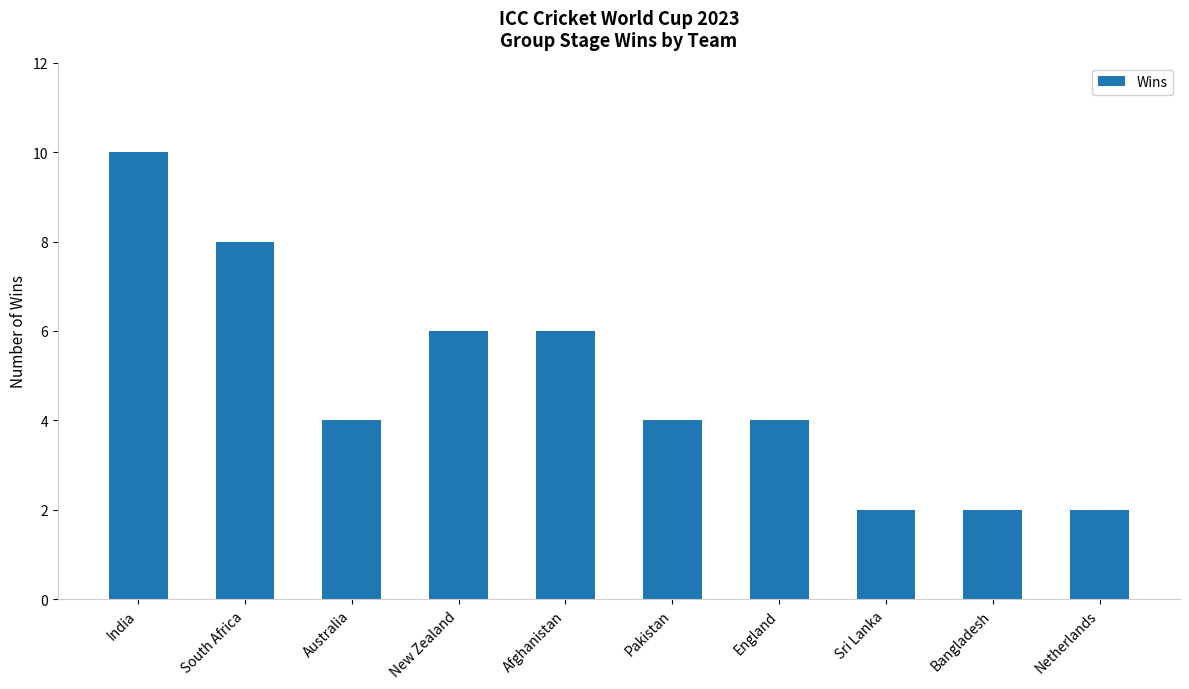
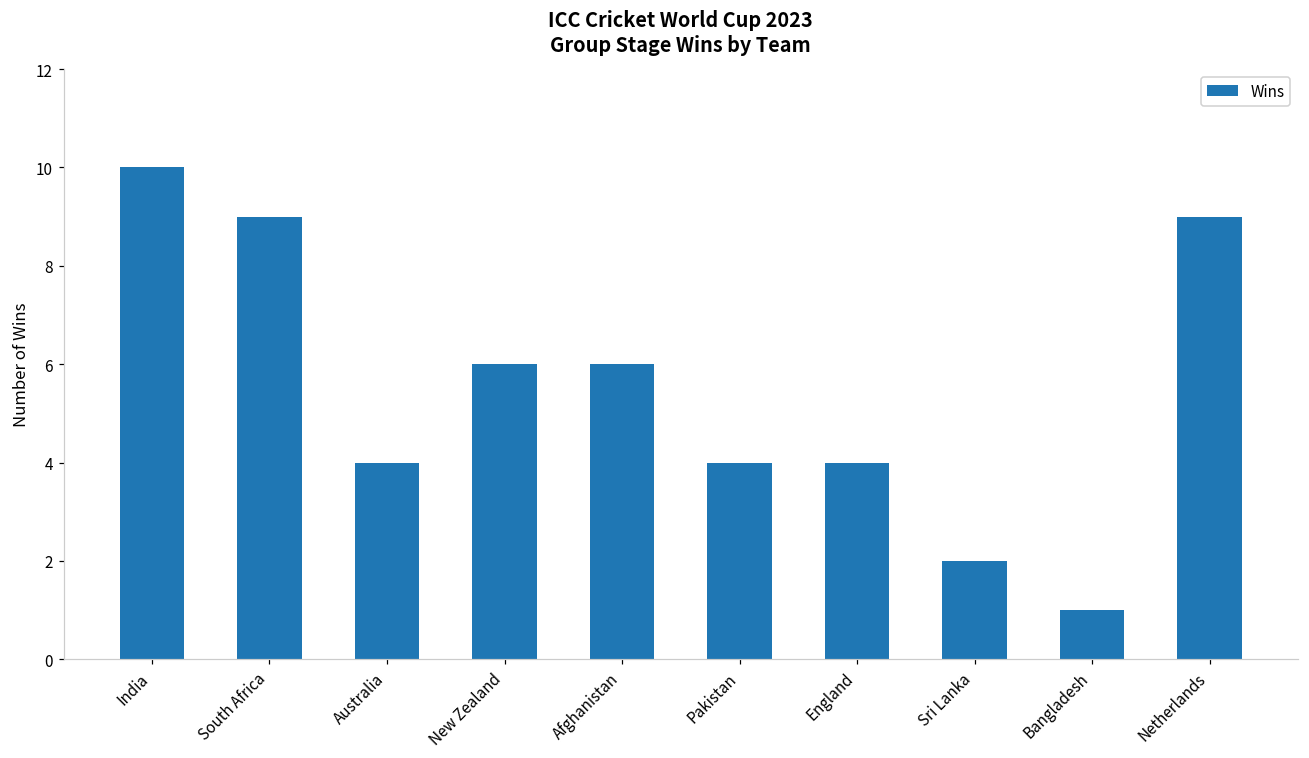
  {
    "India": 10,
-   "South Africa": 8,
+   "South Africa": 9,
    "Australia": 4,
    "New Zealand": 6,
    "Afghanistan": 6,
    "Pakistan": 4,
    "England": 4,
    "Sri Lanka": 2,
-   "Bangladesh": 2,
-   "Netherlands": 2
+   "Bangladesh": 1,
+   "Netherlands": 9
  }
